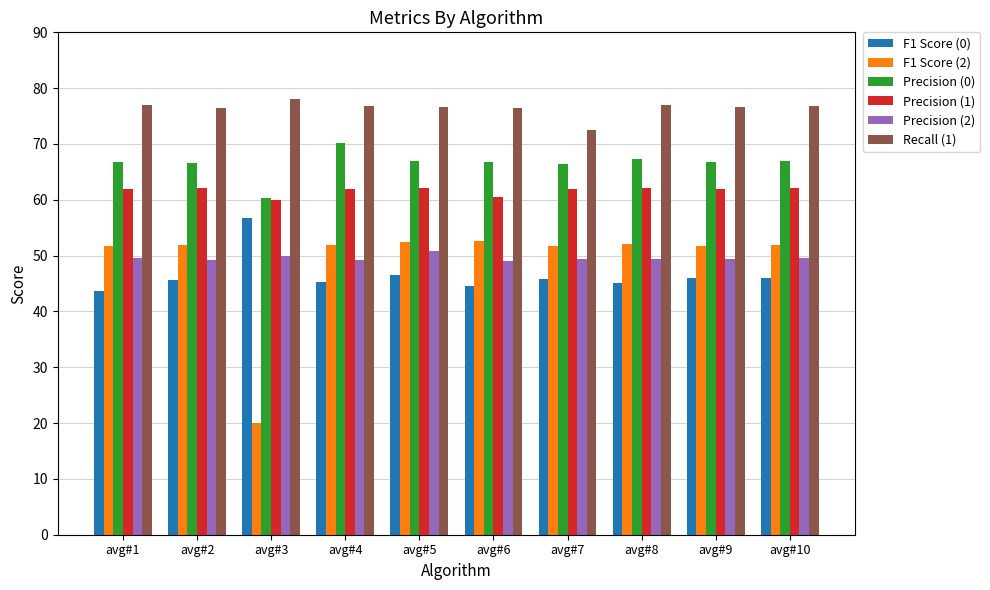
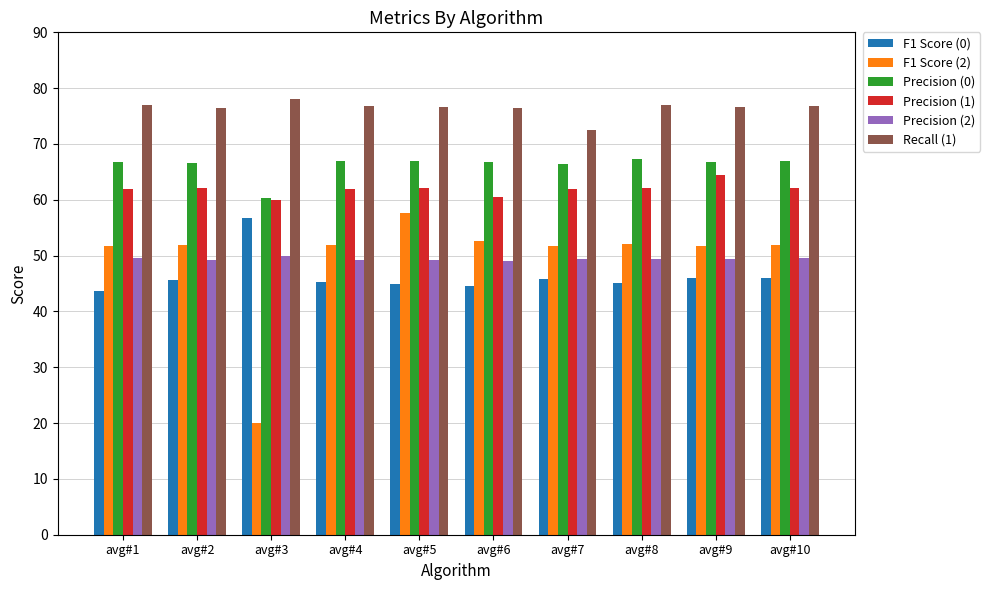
  {
    "F1 Score (0)": {
      "avg#1": 44,
      "avg#2": 46,
      "avg#3": 57,
      "avg#4": 45,
-     "avg#5": 47,
+     "avg#5": 45,
      "avg#6": 45,
      "avg#7": 46,
      "avg#8": 45,
      "avg#9": 46,
      "avg#10": 46
    },
    "F1 Score (2)": {
      "avg#1": 52,
      "avg#2": 52,
      "avg#3": 20,
      "avg#4": 52,
-     "avg#5": 53,
+     "avg#5": 58,
      "avg#6": 53,
      "avg#7": 52,
      "avg#8": 52,
      "avg#9": 52,
      "avg#10": 52
    },
    "Precision (0)": {
      "avg#1": 67,
      "avg#2": 67,
      "avg#3": 60,
-     "avg#4": 70,
+     "avg#4": 67,
      "avg#5": 67,
      "avg#6": 67,
      "avg#7": 66,
      "avg#8": 67,
      "avg#9": 67,
      "avg#10": 67
    },
    "Precision (1)": {
      "avg#1": 62,
      "avg#2": 62,
      "avg#3": 60,
      "avg#4": 62,
      "avg#5": 62,
      "avg#6": 60,
      "avg#7": 62,
      "avg#8": 62,
-     "avg#9": 62,
+     "avg#9": 64,
      "avg#10": 62
    },
    "Precision (2)": {
      "avg#1": 50,
      "avg#2": 49,
      "avg#3": 50,
      "avg#4": 49,
-     "avg#5": 51,
+     "avg#5": 49,
      "avg#6": 49,
      "avg#7": 49,
      "avg#8": 49,
      "avg#9": 49,
      "avg#10": 50
    },
    "Recall (1)": {
      "avg#1": 77,
      "avg#2": 76,
      "avg#3": 78,
      "avg#4": 77,
      "avg#5": 77,
      "avg#6": 76,
      "avg#7": 73,
      "avg#8": 77,
      "avg#9": 77,
      "avg#10": 77
    }
  }
